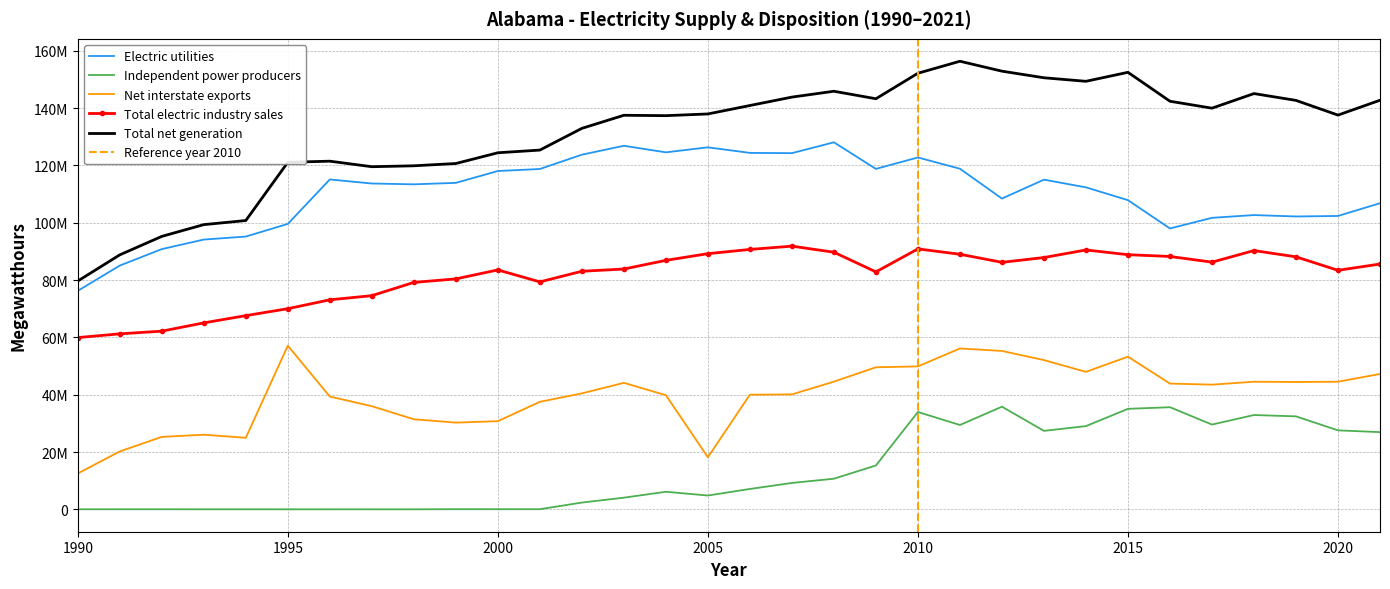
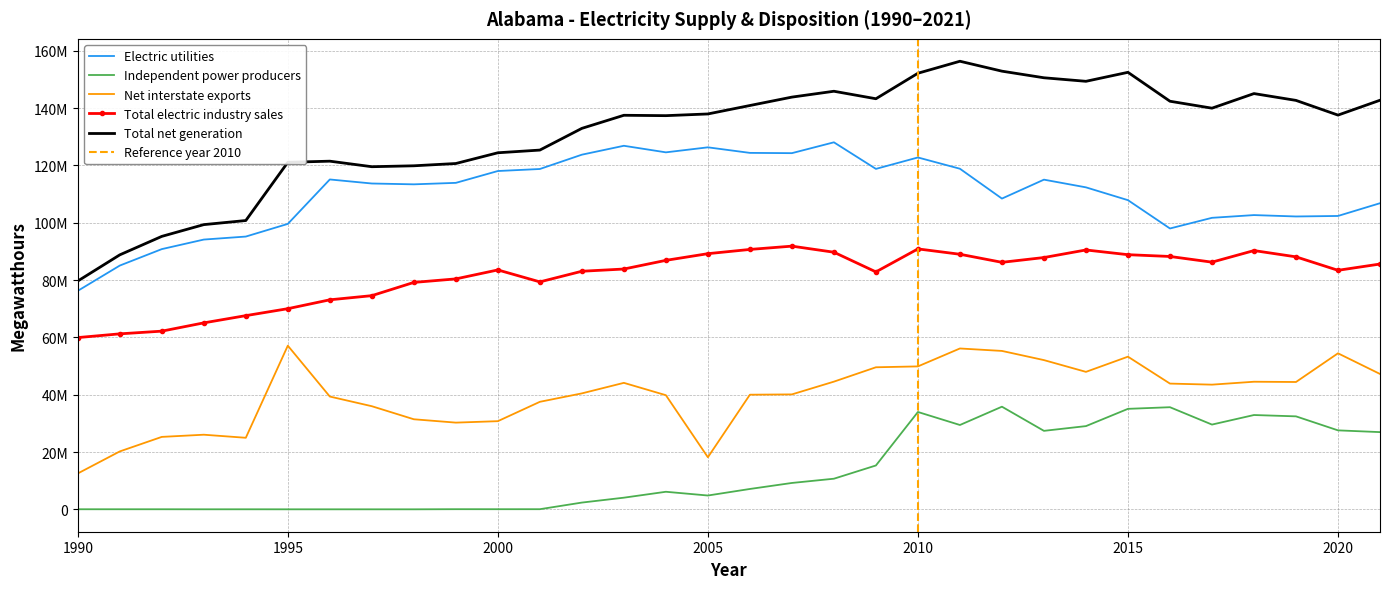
  {
    "Electric utilities": {
      "1990": 76000000,
      "1995": 100000000,
      "2000": 118000000,
      "2005": 126000000,
      "2010": 123000000,
      "2015": 108000000,
      "2020": 102000000
    },
    "Independent power producers": {
      "1990": 0,
      "1995": 0,
      "2000": 0,
      "2005": 5000000,
      "2010": 34000000,
      "2015": 35000000,
      "2020": 28000000
    },
    "Net interstate exports": {
      "1990": 13000000,
      "1995": 57000000,
      "2000": 31000000,
      "2005": 18000000,
      "2010": 50000000,
      "2015": 53000000,
-     "2020": 45000000
+     "2020": 54000000
    },
    "Total electric industry sales": {
      "1990": 60000000,
      "1995": 70000000,
      "2000": 84000000,
      "2005": 89000000,
      "2010": 91000000,
      "2015": 89000000,
      "2020": 83000000
    },
    "Total net generation": {
      "1990": 80000000,
      "2000": 124000000,
      "2005": 138000000,
      "2010": 152000000,
      "2015": 152000000,
      "2020": 138000000
    }
  }
